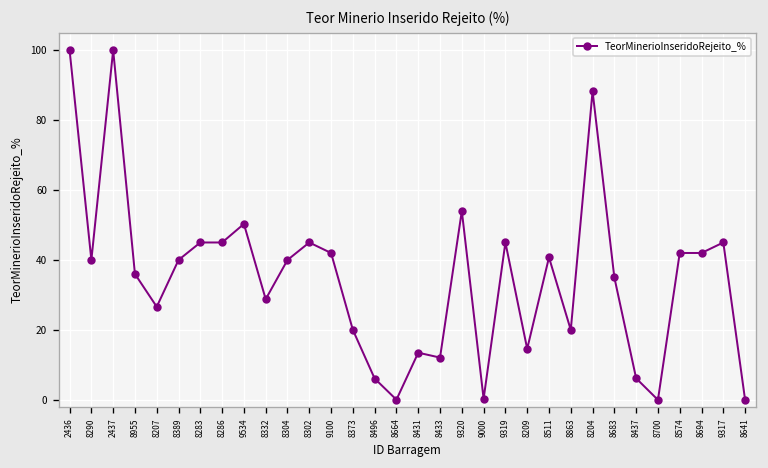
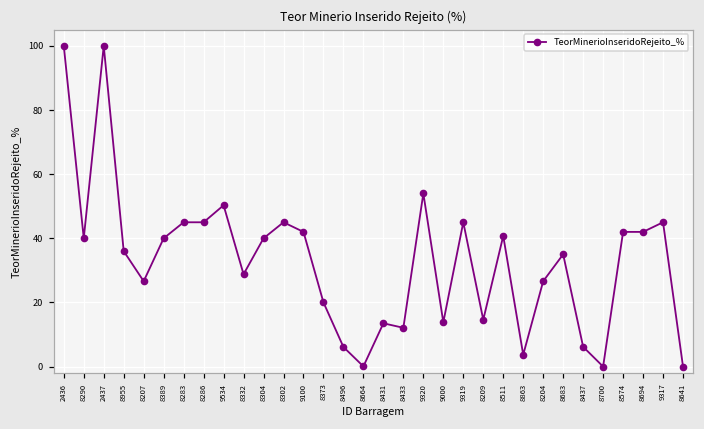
  {
    "2436": 100,
    "8290": 40,
    "2437": 100,
    "8955": 36,
    "8207": 27,
    "8389": 40,
    "8283": 45,
    "8286": 45,
    "9534": 50,
    "8332": 29,
    "8304": 40,
    "8302": 45,
    "9100": 42,
    "8373": 20,
    "8496": 6,
    "8664": 0,
    "8431": 14,
    "8433": 12,
    "9320": 54,
-   "9000": 0,
+   "9000": 14,
    "9319": 45,
    "8209": 15,
    "8511": 41,
-   "8863": 20,
-   "8204": 88,
+   "8863": 4,
+   "8204": 27,
    "8683": 35,
    "8437": 6,
    "8700": 0,
    "8574": 42,
    "8694": 42,
    "9317": 45,
    "8641": 0
  }
